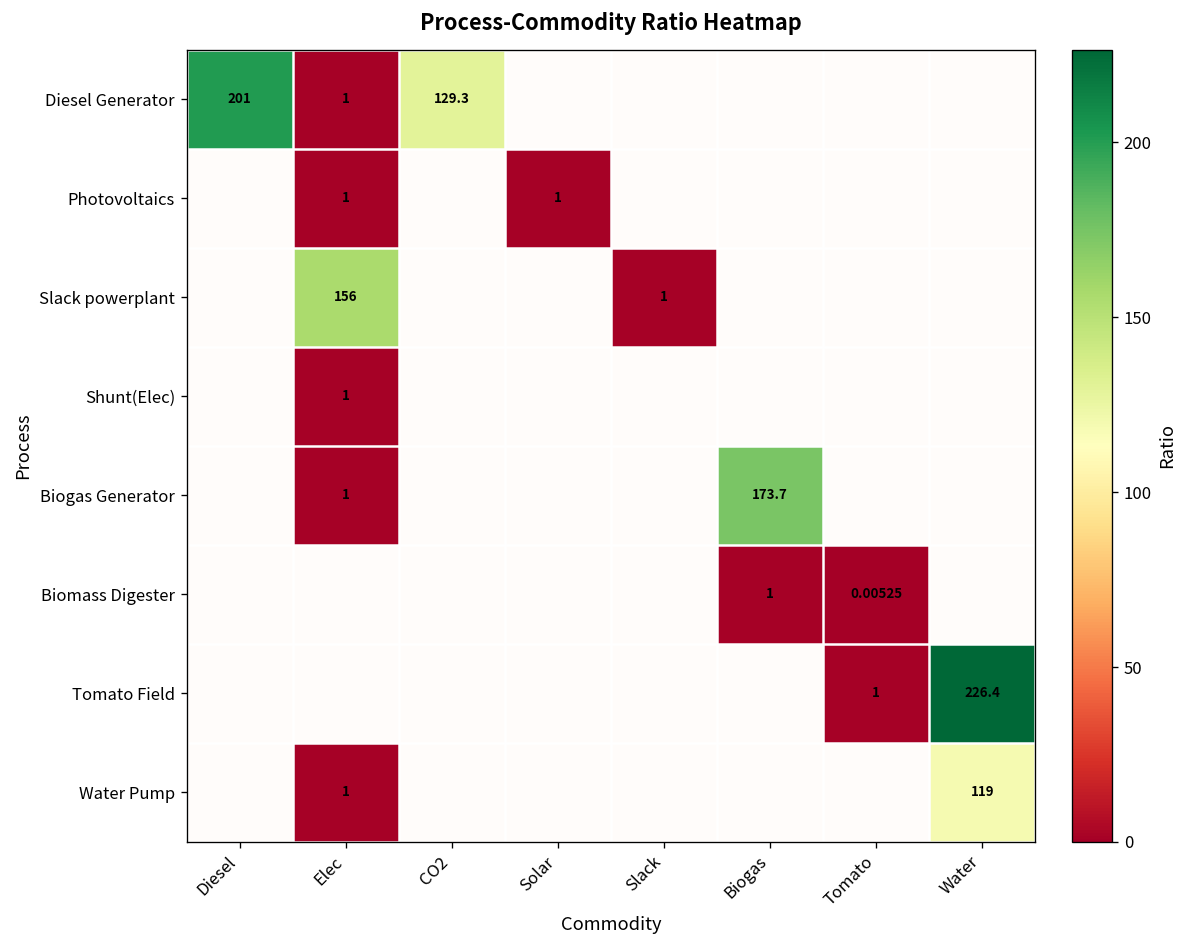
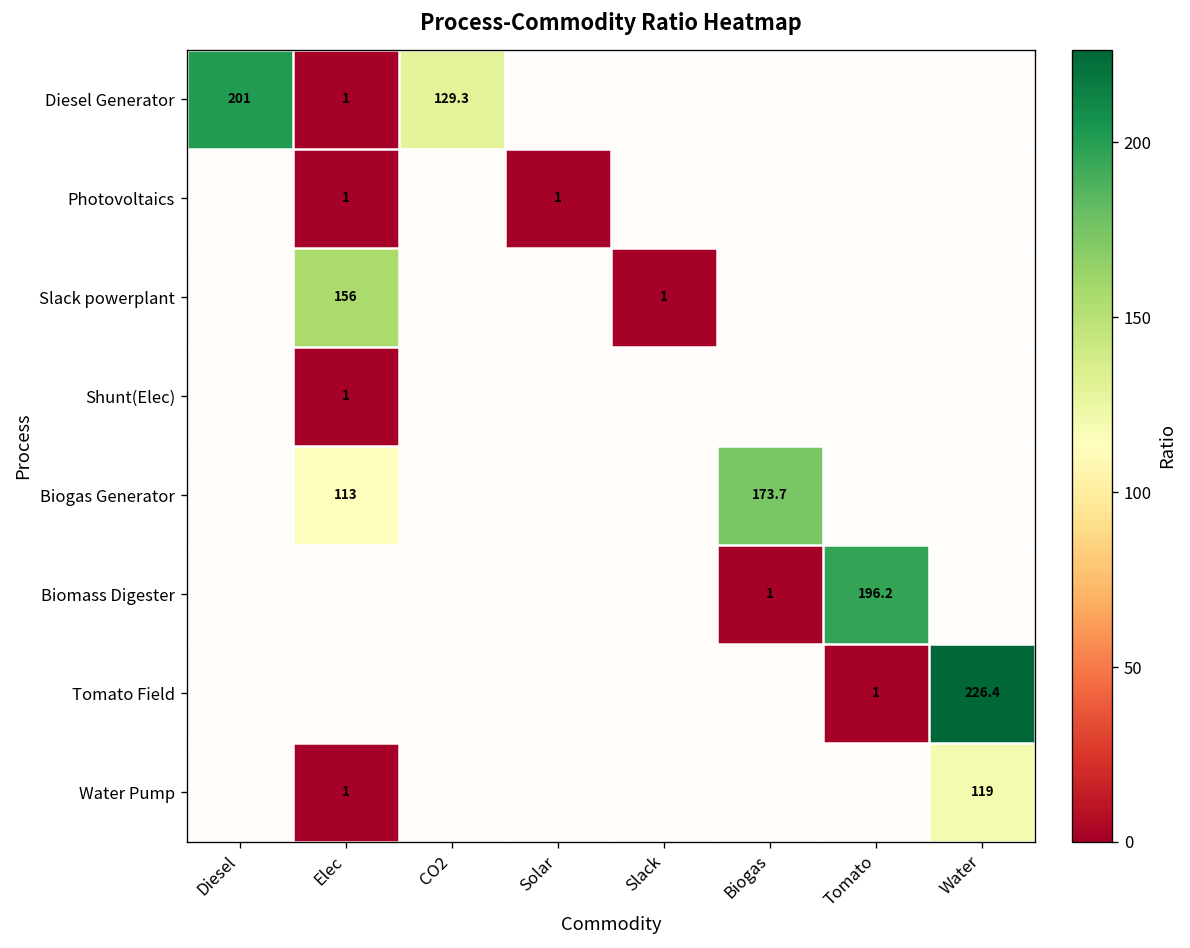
  {
    "Diesel Generator": {
      "Diesel": 201,
      "Elec": 1,
      "CO2": 129.3
    },
    "Photovoltaics": {
      "Elec": 1,
      "Solar": 1
    },
    "Slack powerplant": {
      "Elec": 156,
      "Slack": 1
    },
    "Shunt(Elec)": {
      "Elec": 1
    },
    "Biogas Generator": {
-     "Elec": 1,
+     "Elec": 113,
      "Biogas": 173.7
    },
    "Biomass Digester": {
      "Biogas": 1,
-     "Tomato": 0.00525
+     "Tomato": 196.2
    },
    "Tomato Field": {
      "Tomato": 1,
      "Water": 226.4
    },
    "Water Pump": {
      "Elec": 1,
      "Water": 119
    }
  }
